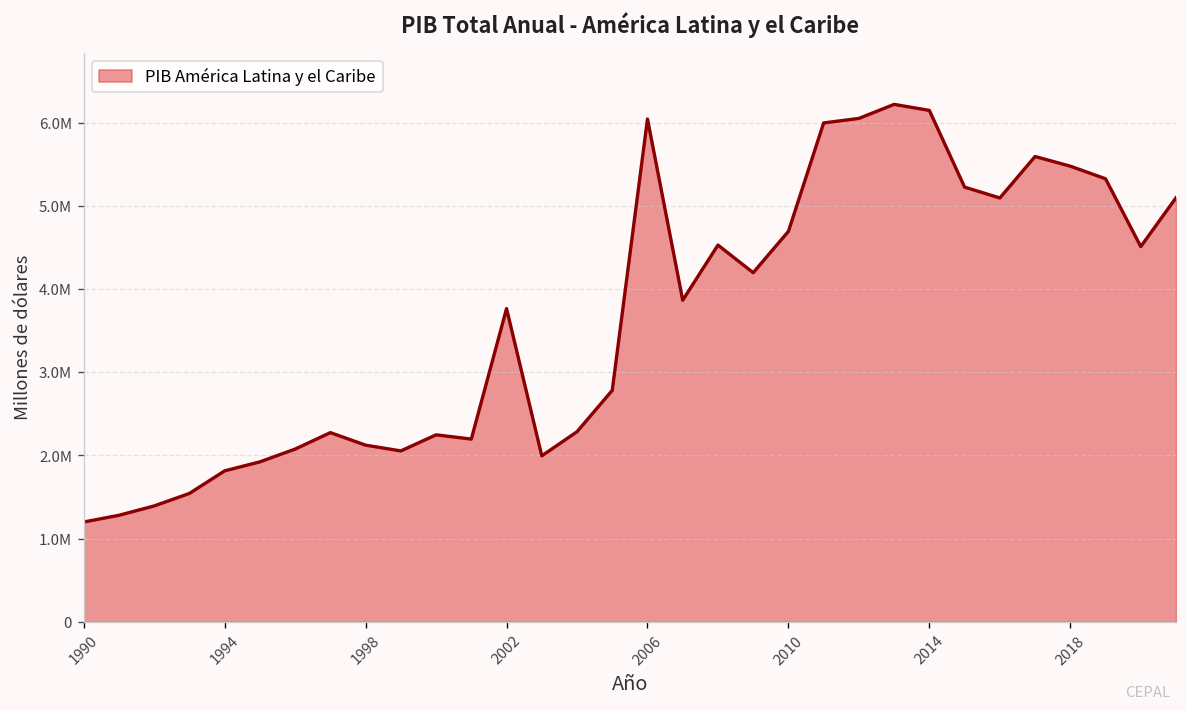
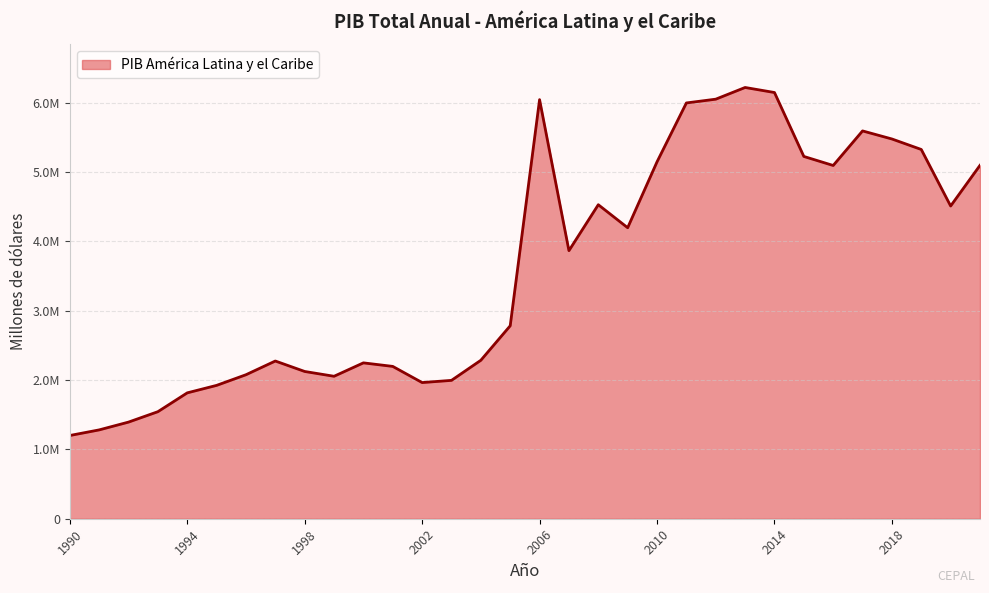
  {
    "1990": 1200000,
    "1994": 1800000,
    "1998": 2100000,
-   "2002": 3800000,
+   "2002": 2000000,
    "2006": 6000000,
-   "2010": 4700000,
+   "2010": 5100000,
    "2014": 6100000,
    "2018": 5500000
  }
